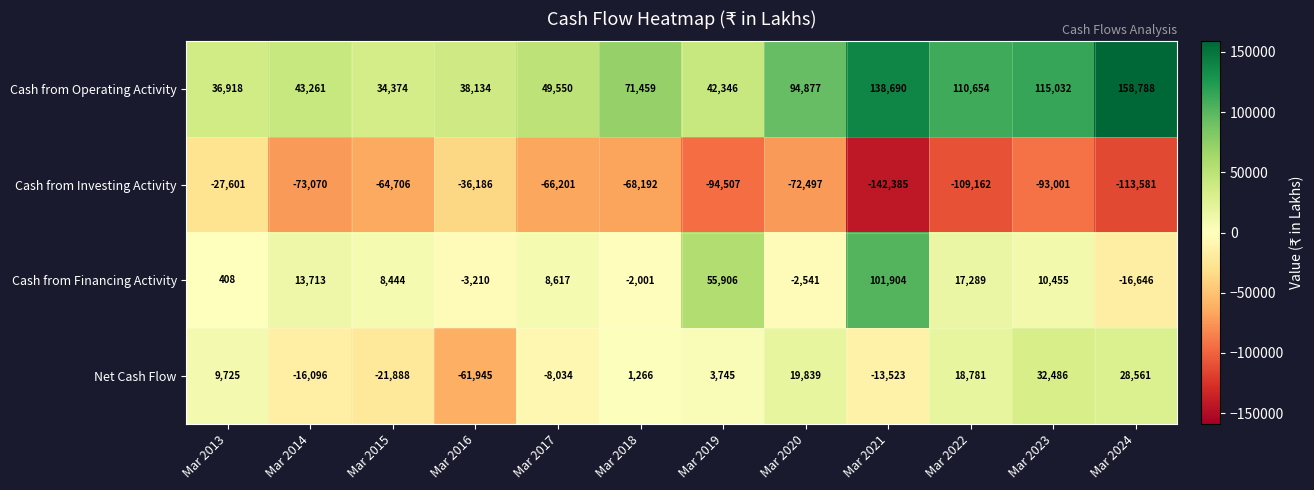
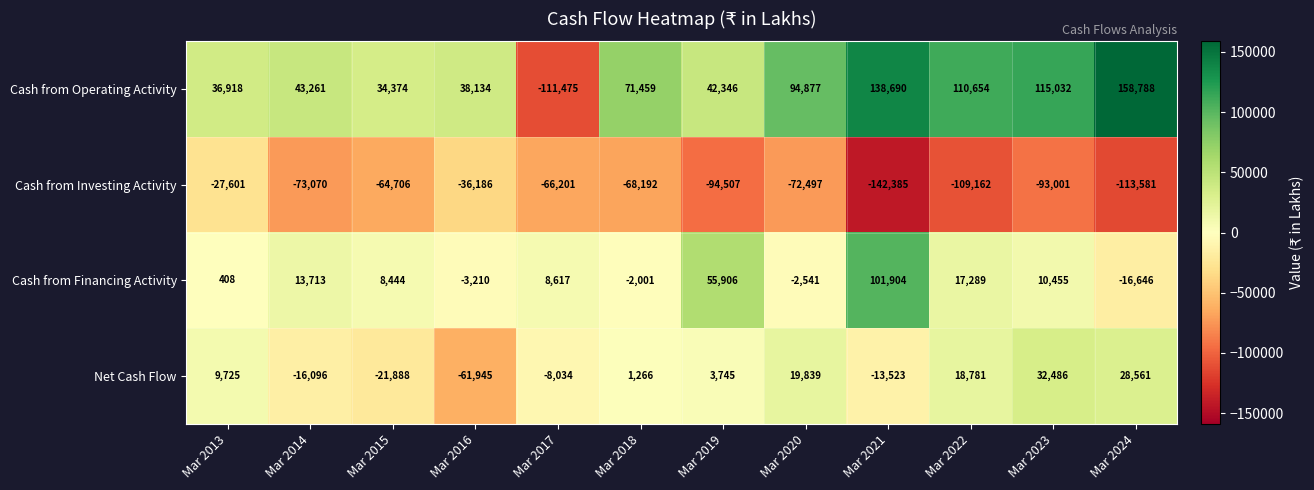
  {
    "Cash from Operating Activity": {
      "Mar 2013": "36,918",
      "Mar 2014": "43,261",
      "Mar 2015": "34,374",
      "Mar 2016": "38,134",
-     "Mar 2017": "49,550",
+     "Mar 2017": "-111,475",
      "Mar 2018": "71,459",
      "Mar 2019": "42,346",
      "Mar 2020": "94,877",
      "Mar 2021": "138,690",
      "Mar 2022": "110,654",
      "Mar 2023": "115,032",
      "Mar 2024": "158,788"
    },
    "Cash from Investing Activity": {
      "Mar 2013": "-27,601",
      "Mar 2014": "-73,070",
      "Mar 2015": "-64,706",
      "Mar 2016": "-36,186",
      "Mar 2017": "-66,201",
      "Mar 2018": "-68,192",
      "Mar 2019": "-94,507",
      "Mar 2020": "-72,497",
      "Mar 2021": "-142,385",
      "Mar 2022": "-109,162",
      "Mar 2023": "-93,001",
      "Mar 2024": "-113,581"
    },
    "Cash from Financing Activity": {
      "Mar 2013": "408",
      "Mar 2014": "13,713",
      "Mar 2015": "8,444",
      "Mar 2016": "-3,210",
      "Mar 2017": "8,617",
      "Mar 2018": "-2,001",
      "Mar 2019": "55,906",
      "Mar 2020": "-2,541",
      "Mar 2021": "101,904",
      "Mar 2022": "17,289",
      "Mar 2023": "10,455",
      "Mar 2024": "-16,646"
    },
    "Net Cash Flow": {
      "Mar 2013": "9,725",
      "Mar 2014": "-16,096",
      "Mar 2015": "-21,888",
      "Mar 2016": "-61,945",
      "Mar 2017": "-8,034",
      "Mar 2018": "1,266",
      "Mar 2019": "3,745",
      "Mar 2020": "19,839",
      "Mar 2021": "-13,523",
      "Mar 2022": "18,781",
      "Mar 2023": "32,486",
      "Mar 2024": "28,561"
    }
  }
